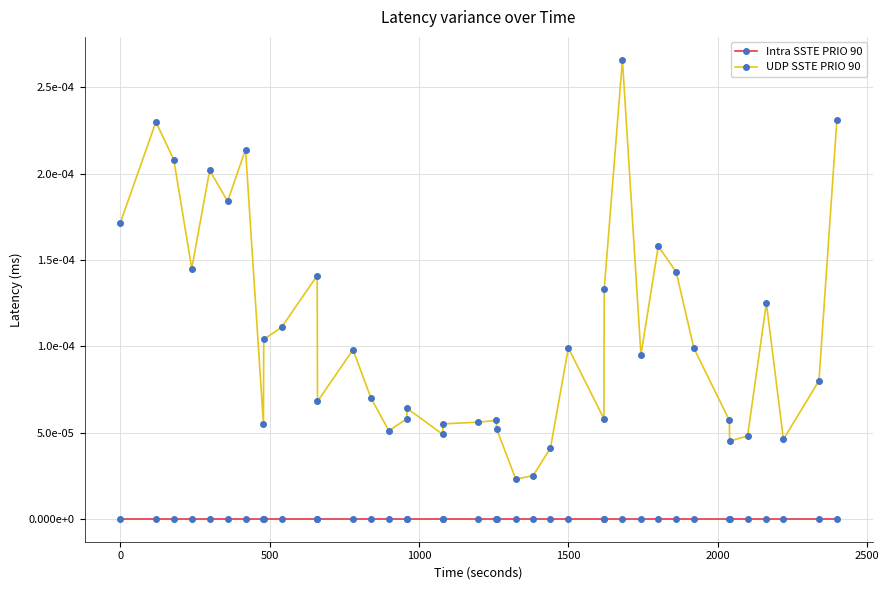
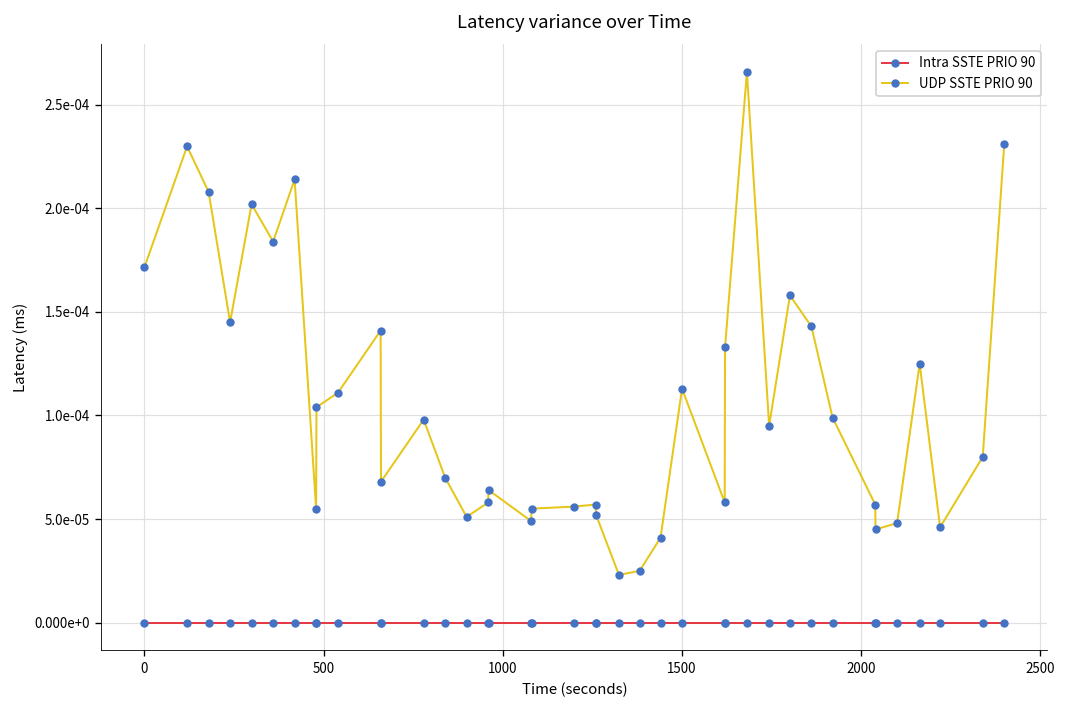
  {
    "Intra SSTE PRIO 90": {
      "0": 0.000000,
      "1500": 0.000000
    },
    "UDP SSTE PRIO 90": {
      "0": 0.000172,
-     "1500": 0.000099
+     "1500": 0.000113
    }
  }
